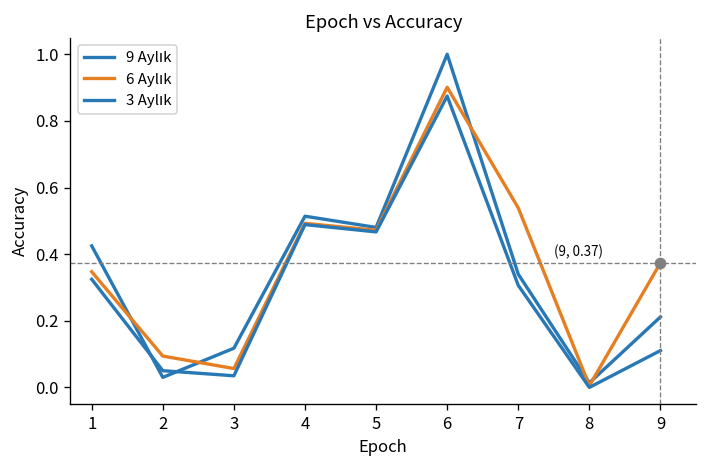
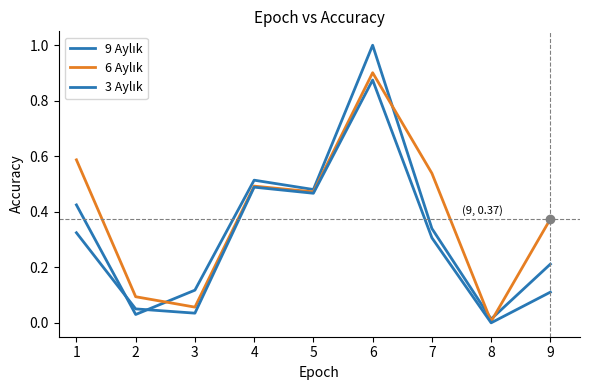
  {
    "6 Aylık": {
-     "1": 0.35,
+     "1": 0.59,
      "2": 0.09,
      "3": 0.06,
      "6": 0.90,
      "7": 0.54
    }
  }
